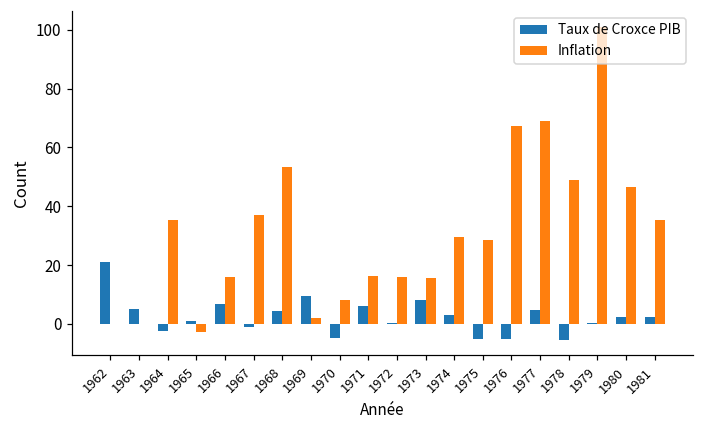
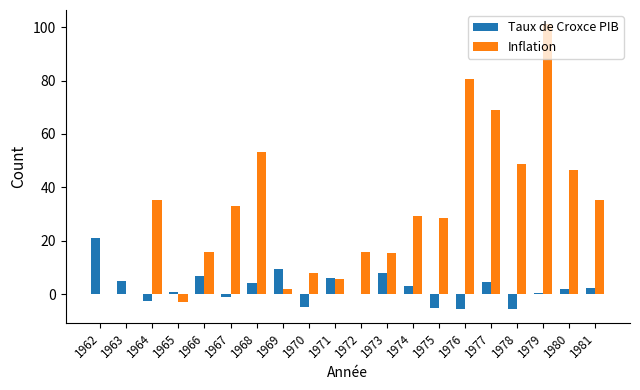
  {
    "Taux de Croxce PIB": {
      "1962": 21,
      "1963": 5,
      "1964": -2,
      "1965": 1,
      "1966": 7,
      "1967": -1,
      "1968": 4,
      "1969": 9,
      "1970": -5,
      "1971": 6,
      "1973": 8,
      "1974": 3,
      "1975": -5,
      "1976": -5,
      "1977": 5,
      "1978": -5,
      "1980": 2,
      "1981": 2
    },
    "Inflation": {
      "1962": 0,
      "1963": 0,
      "1964": 35,
      "1965": -3,
      "1966": 16,
-     "1967": 37,
+     "1967": 33,
      "1968": 53,
      "1969": 2,
      "1970": 8,
-     "1971": 16,
+     "1971": 6,
      "1972": 16,
      "1973": 16,
      "1974": 29,
      "1975": 29,
-     "1976": 67,
+     "1976": 80,
      "1977": 69,
      "1978": 49,
      "1980": 47,
      "1981": 35
    }
  }
